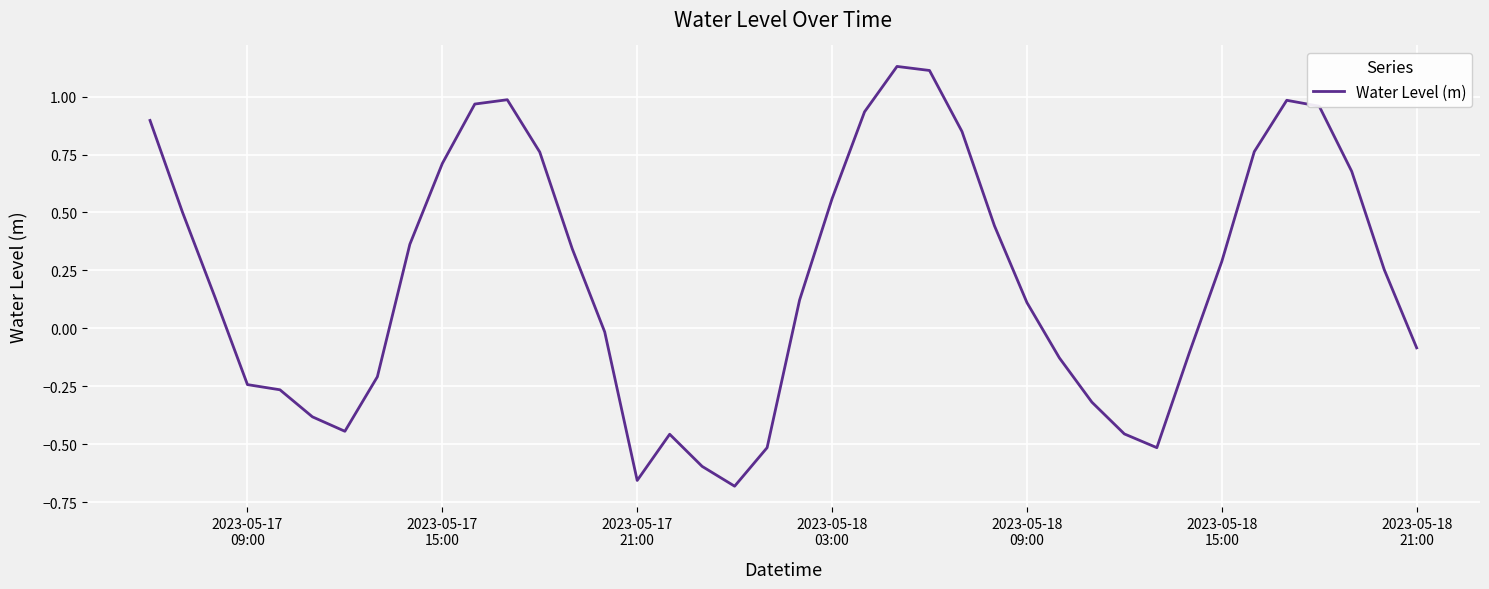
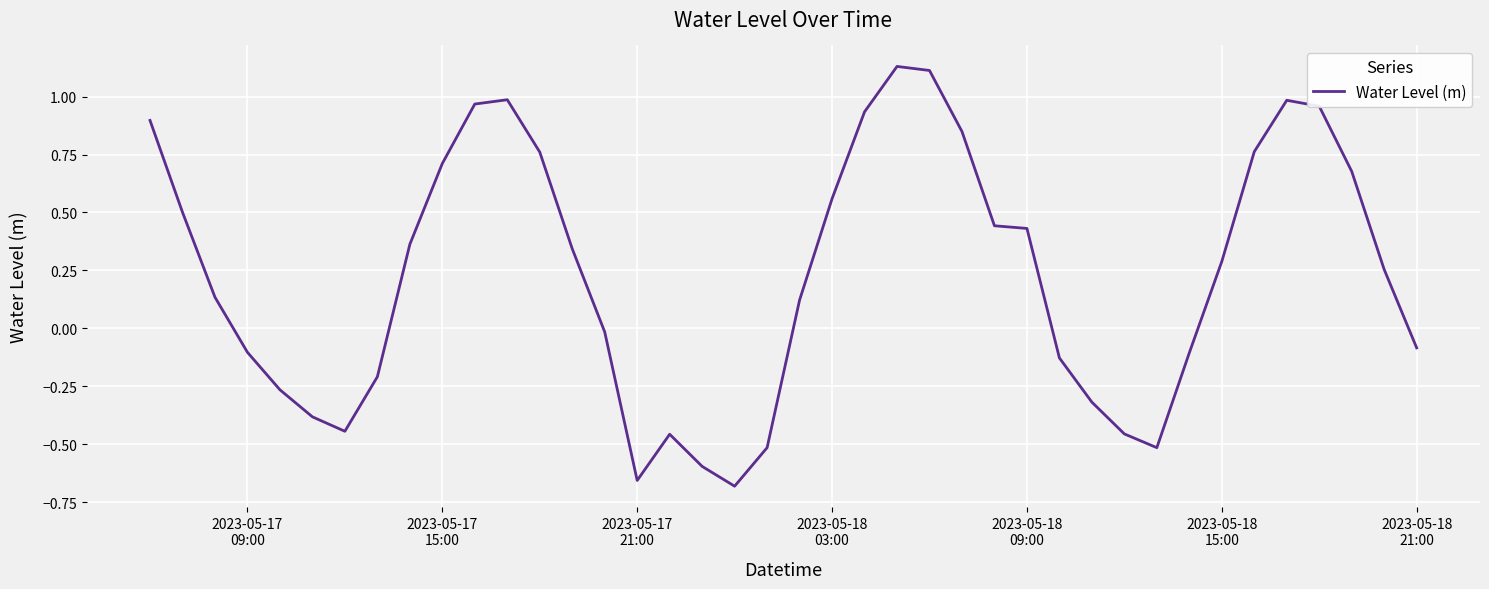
  {
-   "2023-05-17 09:00": -0.24,
+   "2023-05-17 09:00": -0.10,
    "2023-05-17 15:00": 0.71,
    "2023-05-17 21:00": -0.66,
    "2023-05-18 03:00": 0.56,
-   "2023-05-18 09:00": 0.11,
+   "2023-05-18 09:00": 0.43,
    "2023-05-18 15:00": 0.29,
    "2023-05-18 21:00": -0.08
  }
